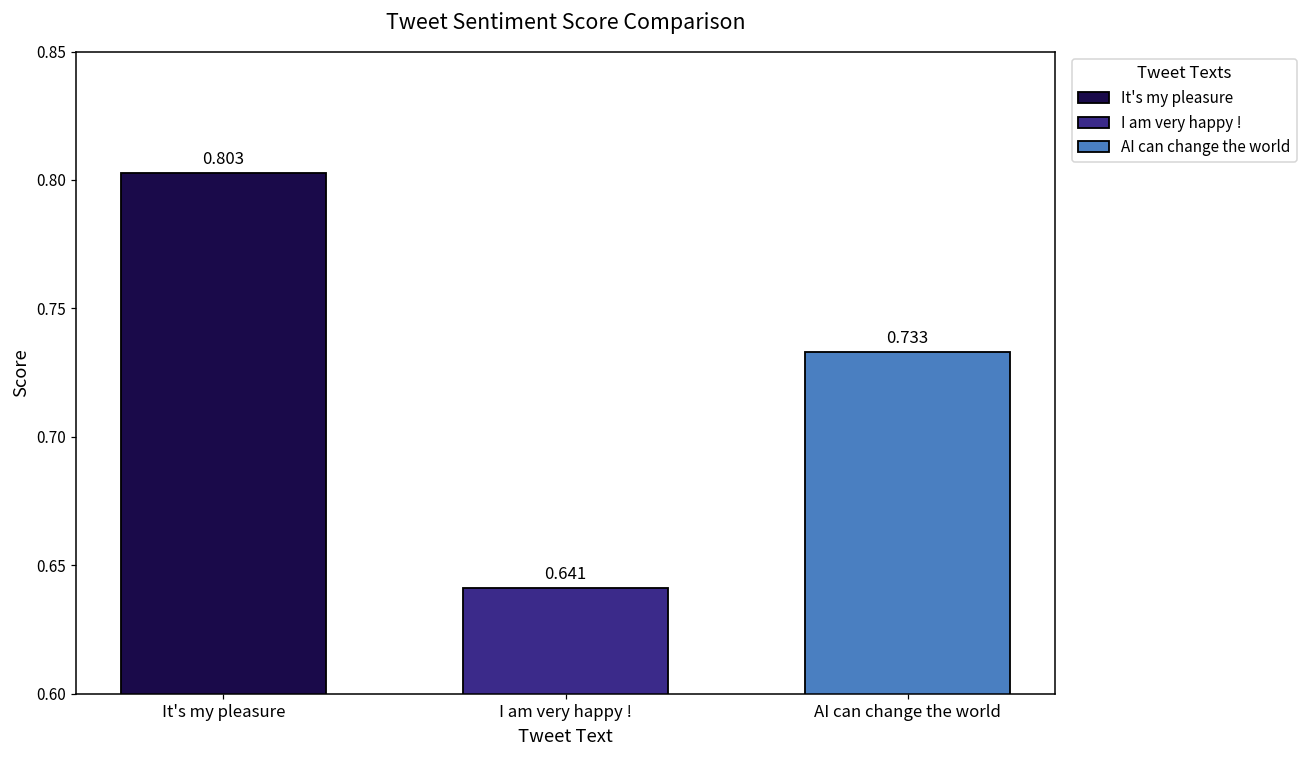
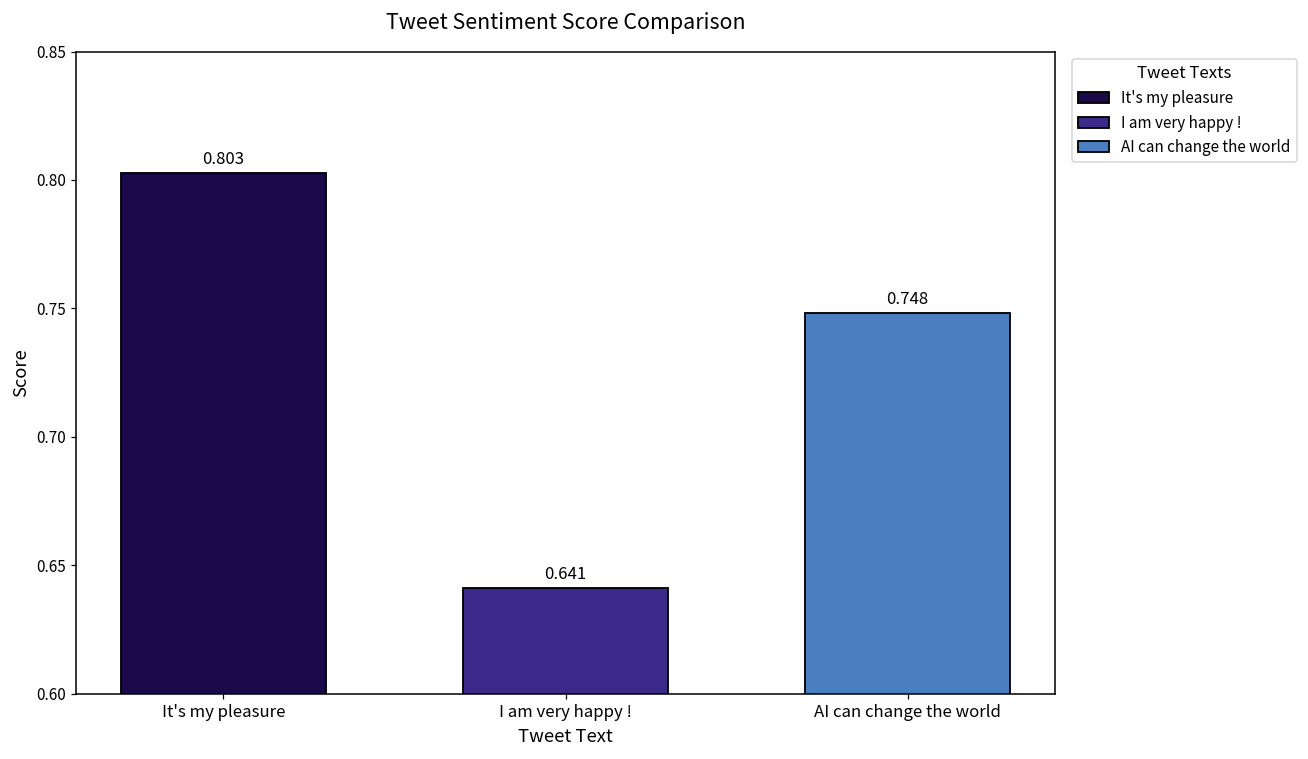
  {
    "It's my pleasure": 0.803,
    "I am very happy !": 0.641,
-   "AI can change the world": 0.733
+   "AI can change the world": 0.748
  }
